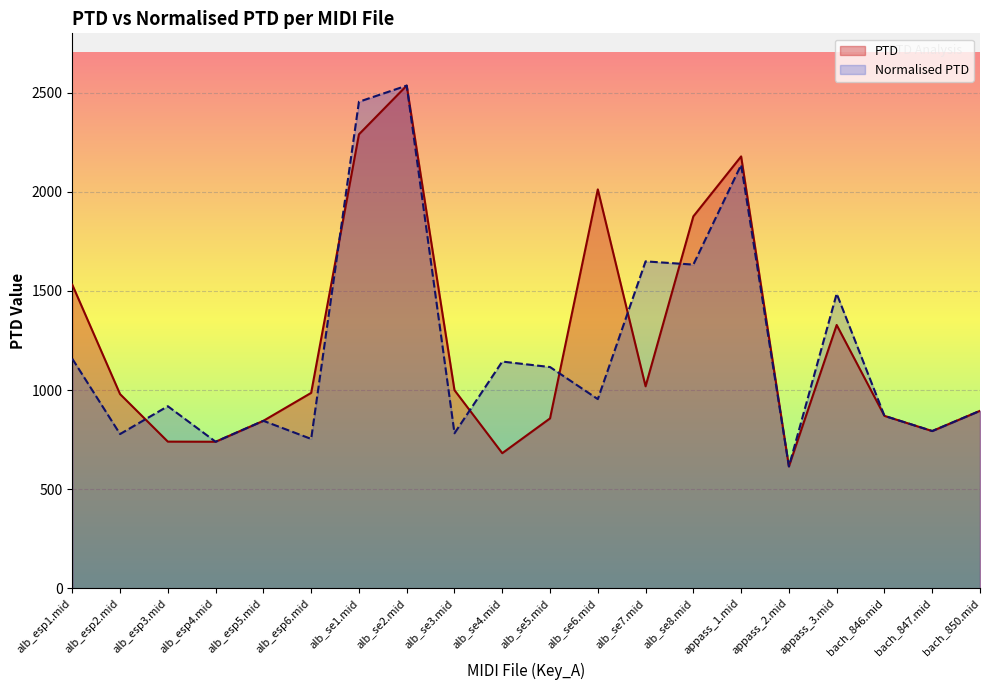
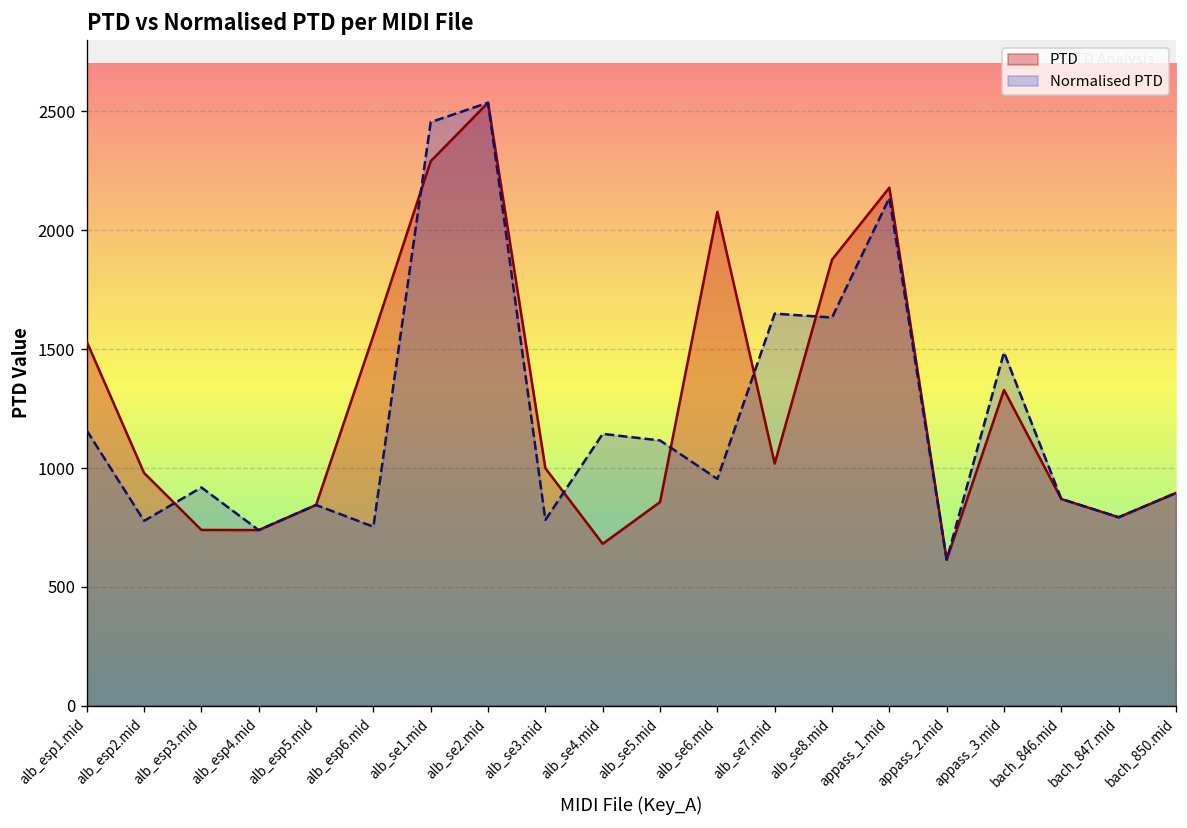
  {
    "PTD": {
      "alb_esp1.mid": 1530,
      "alb_esp2.mid": 980,
      "alb_esp3.mid": 740,
-     "alb_esp6.mid": 990,
+     "alb_esp6.mid": 1560,
      "alb_se1.mid": 2290,
      "alb_se3.mid": 1000,
      "alb_se4.mid": 680,
      "alb_se5.mid": 860,
-     "alb_se6.mid": 2010,
+     "alb_se6.mid": 2080,
      "alb_se7.mid": 1020,
      "alb_se8.mid": 1880,
      "appass_1.mid": 2180,
      "appass_3.mid": 1330
    },
    "Normalised PTD": {
      "alb_esp1.mid": 1160,
      "alb_esp2.mid": 780,
      "alb_esp3.mid": 920,
      "alb_esp6.mid": 750,
      "alb_se1.mid": 2450,
      "alb_se3.mid": 780,
      "alb_se4.mid": 1140,
      "alb_se5.mid": 1120,
      "alb_se6.mid": 950,
      "alb_se7.mid": 1650,
      "alb_se8.mid": 1630,
      "appass_1.mid": 2140,
      "appass_3.mid": 1490
    }
  }
